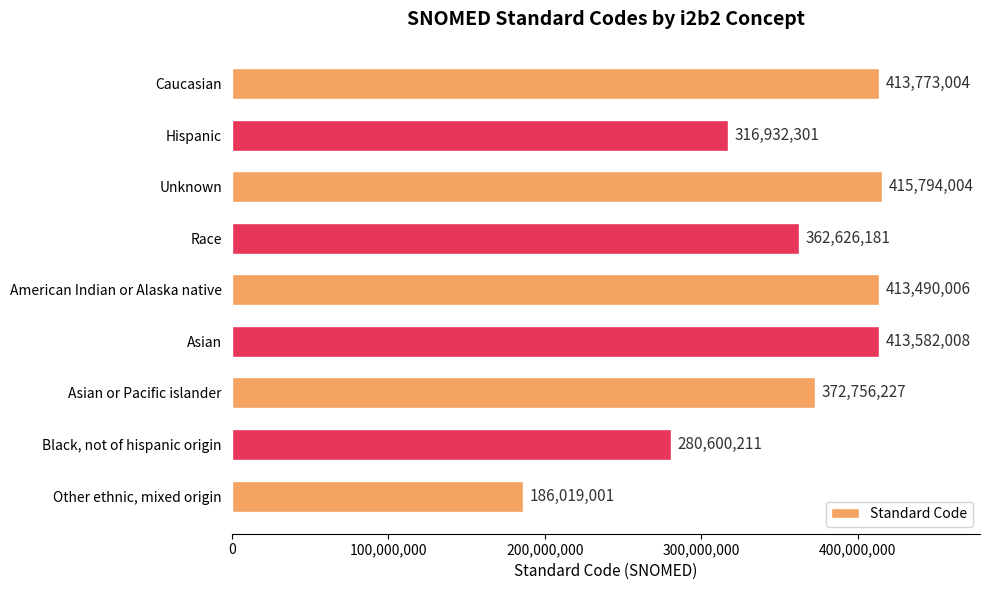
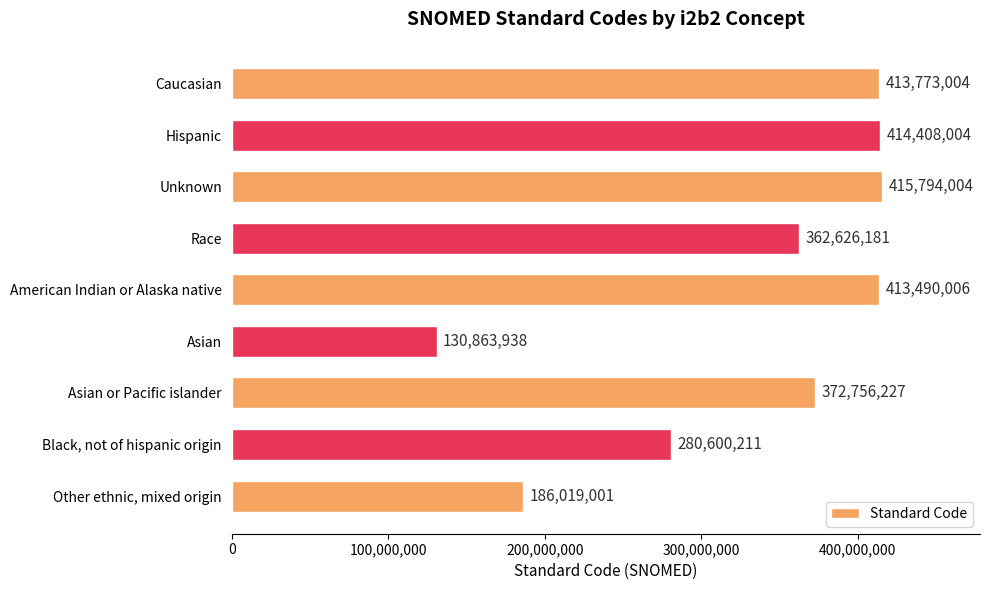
  {
    "Caucasian": "413,773,004",
-   "Hispanic": "316,932,301",
+   "Hispanic": "414,408,004",
    "Unknown": "415,794,004",
    "Race": "362,626,181",
    "American Indian or Alaska native": "413,490,006",
-   "Asian": "413,582,008",
+   "Asian": "130,863,938",
    "Asian or Pacific islander": "372,756,227",
    "Black, not of hispanic origin": "280,600,211",
    "Other ethnic, mixed origin": "186,019,001"
  }
